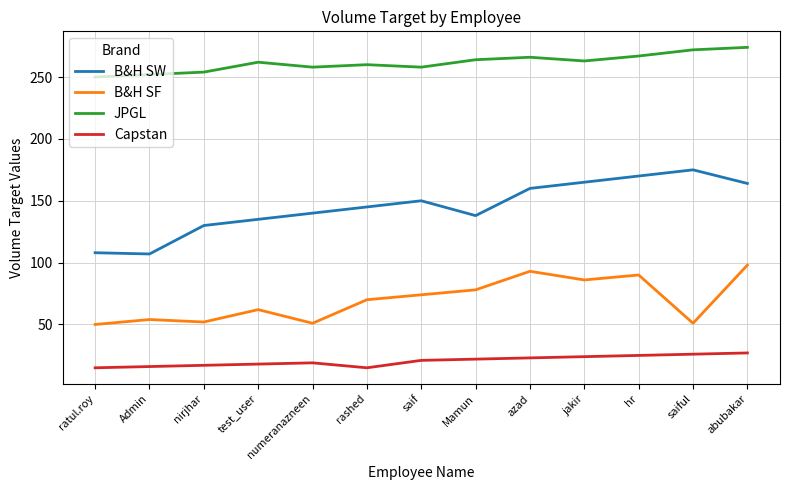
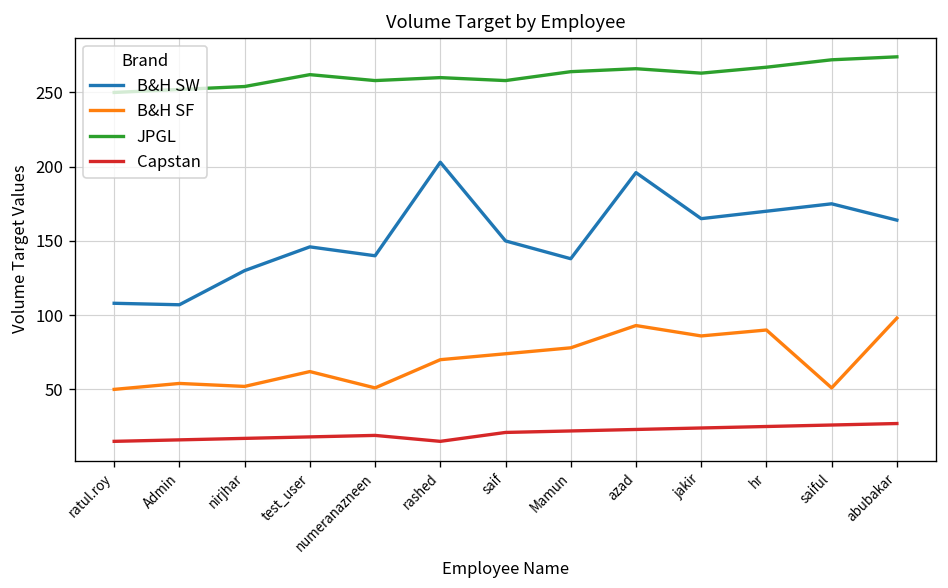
  {
    "B&H SW": {
      "ratul.roy": 108,
      "Admin": 107,
      "nirjhar": 130,
-     "test_user": 135,
+     "test_user": 146,
      "numeranazneen": 140,
-     "rashed": 145,
+     "rashed": 203,
      "saif": 150,
      "Mamun": 138,
-     "azad": 160,
+     "azad": 196,
      "jakir": 165,
      "hr": 170,
      "saiful": 175,
      "abubakar": 164
    },
    "B&H SF": {
      "ratul.roy": 50,
      "Admin": 54,
      "nirjhar": 52,
      "test_user": 62,
      "numeranazneen": 51,
      "rashed": 70,
      "saif": 74,
      "Mamun": 78,
      "azad": 93,
      "jakir": 86,
      "hr": 90,
      "saiful": 51,
      "abubakar": 98
    },
    "JPGL": {
      "nirjhar": 254,
      "test_user": 262,
      "numeranazneen": 258,
      "rashed": 260,
      "saif": 258,
      "Mamun": 264,
      "azad": 266,
      "jakir": 263,
      "hr": 267,
      "saiful": 272,
      "abubakar": 274
    },
    "Capstan": {
      "ratul.roy": 15,
      "Admin": 16,
      "nirjhar": 17,
      "test_user": 18,
      "numeranazneen": 19,
      "rashed": 15,
      "saif": 21,
      "Mamun": 22,
      "azad": 23,
      "jakir": 24,
      "hr": 25,
      "saiful": 26,
      "abubakar": 27
    }
  }
